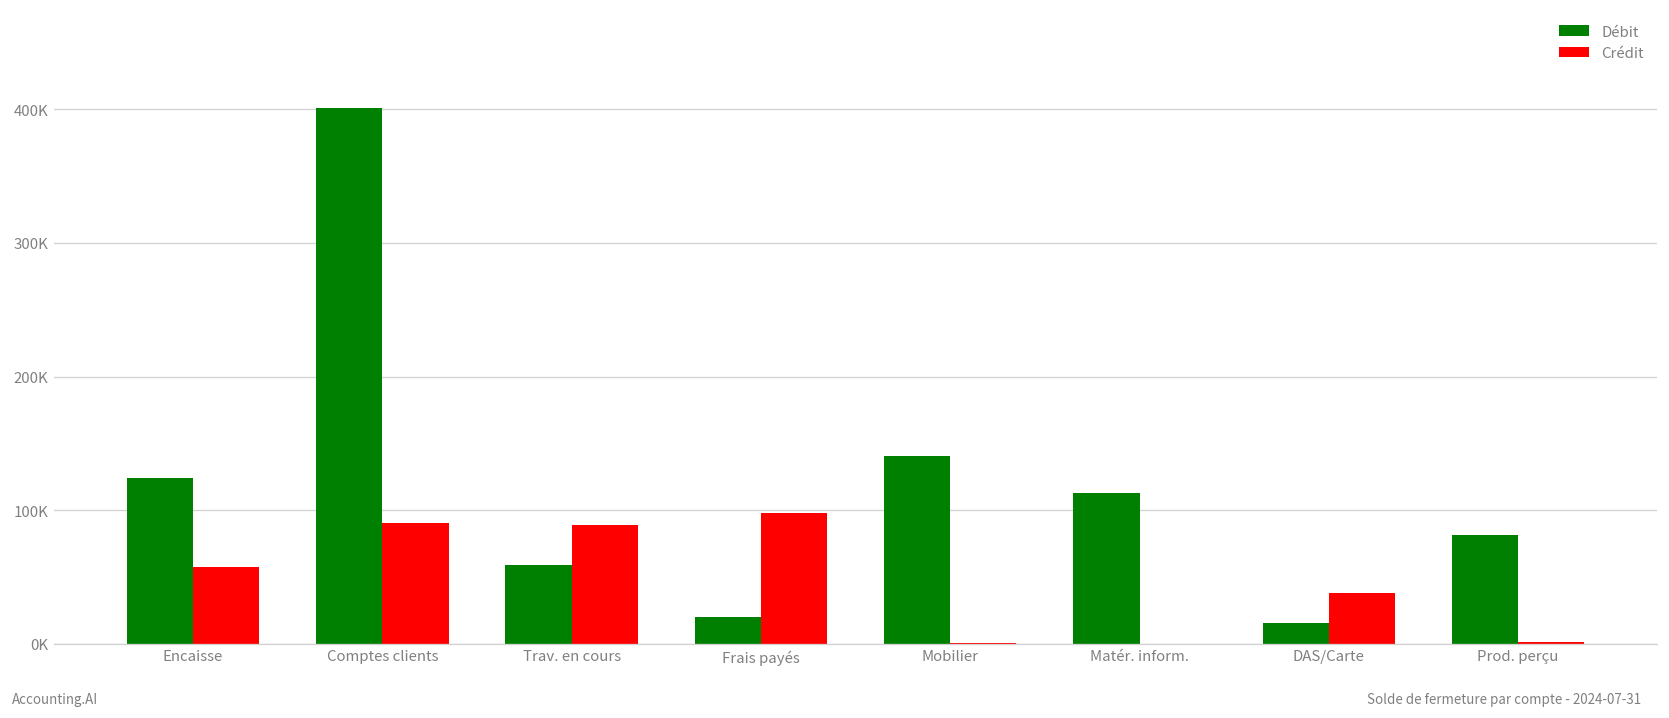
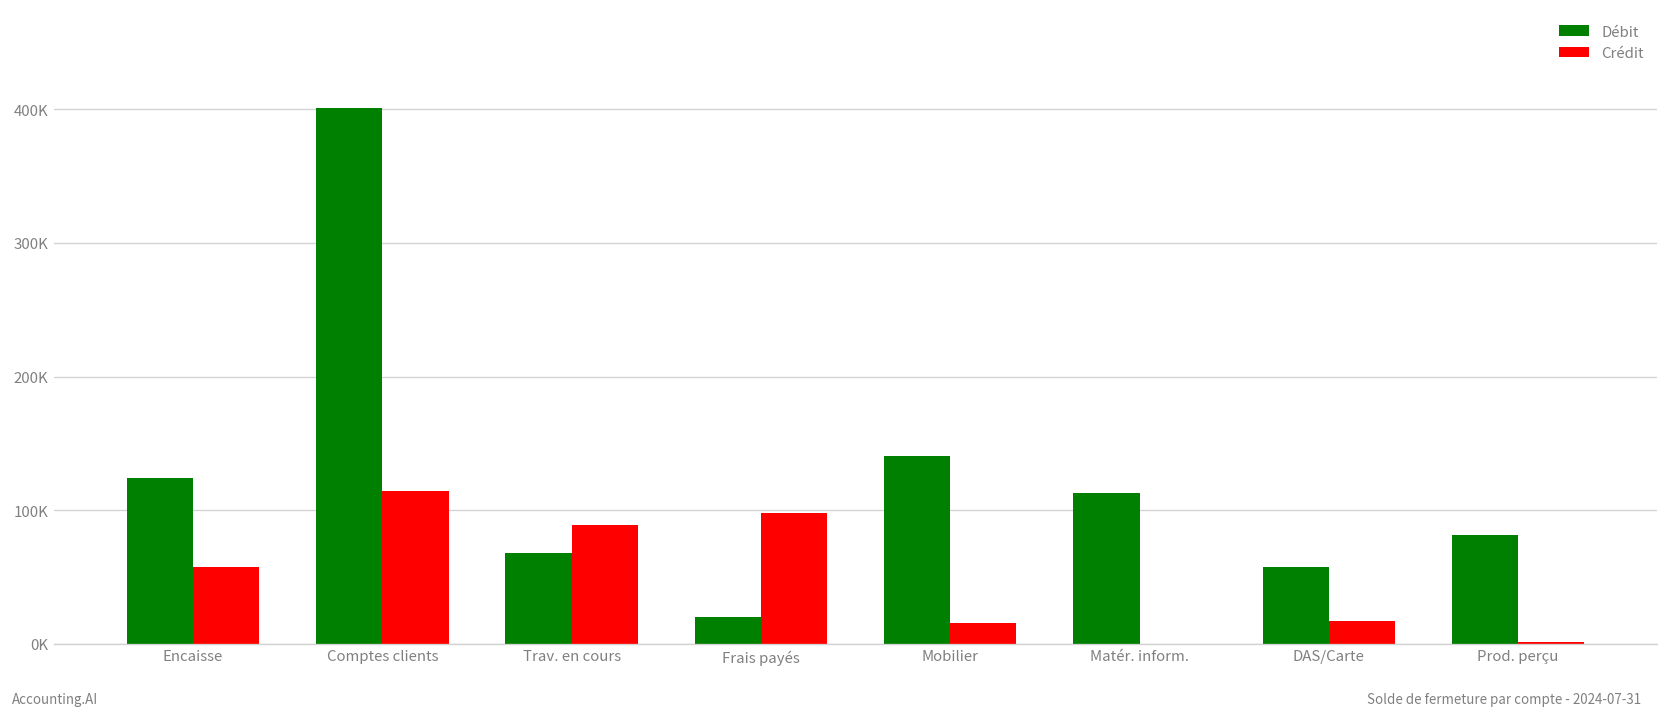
  {
    "Débit": {
      "Encaisse": 124000,
      "Comptes clients": 401000,
-     "Trav. en cours": 59000,
+     "Trav. en cours": 68000,
      "Frais payés": 20000,
      "Mobilier": 141000,
      "Matér. inform.": 113000,
-     "DAS/Carte": 16000,
+     "DAS/Carte": 57000,
      "Prod. perçu": 82000
    },
    "Crédit": {
      "Encaisse": 57000,
-     "Comptes clients": 91000,
+     "Comptes clients": 115000,
      "Trav. en cours": 89000,
      "Frais payés": 98000,
-     "Mobilier": 0,
-     "DAS/Carte": 38000
+     "Mobilier": 15000,
+     "DAS/Carte": 17000
    }
  }
